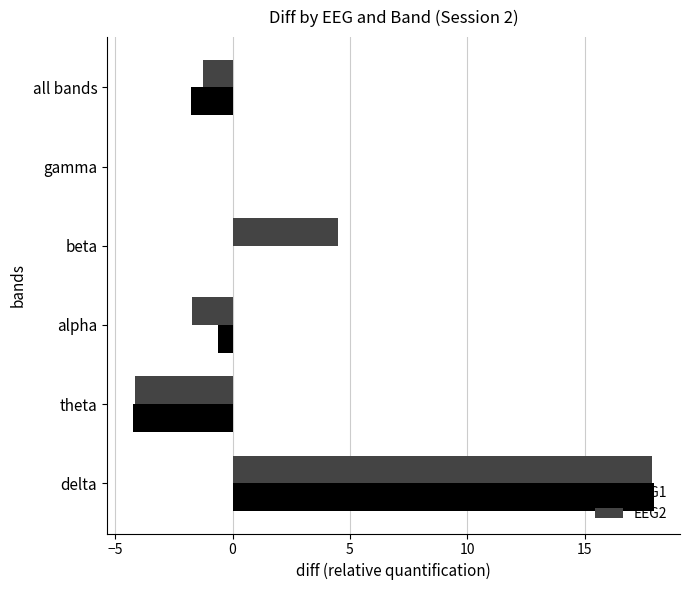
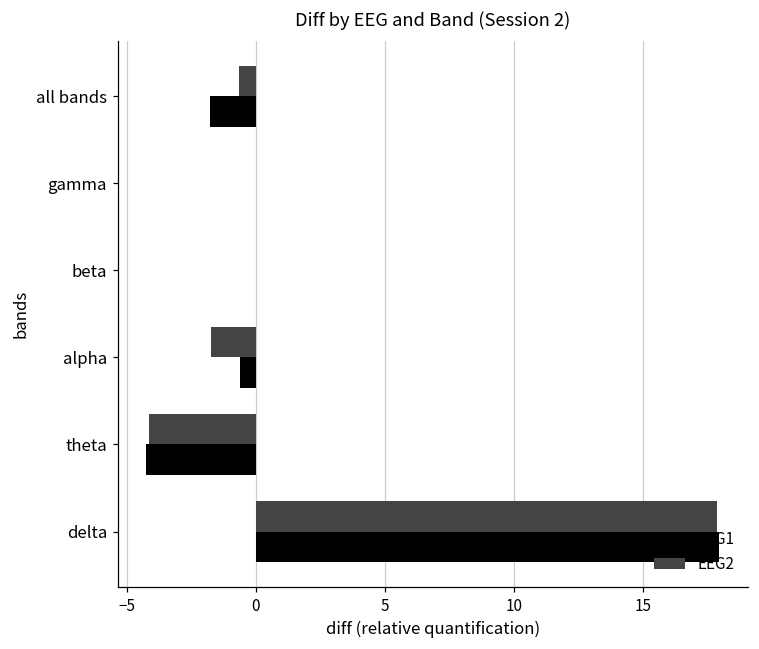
  {
    "EEG2": {
-     "all bands": -1.3,
+     "all bands": -0.7,
      "gamma": 0.0,
-     "beta": 4.5,
+     "beta": 0.0,
      "alpha": -1.7,
      "theta": -4.2,
      "delta": 17.9
    }
  }
